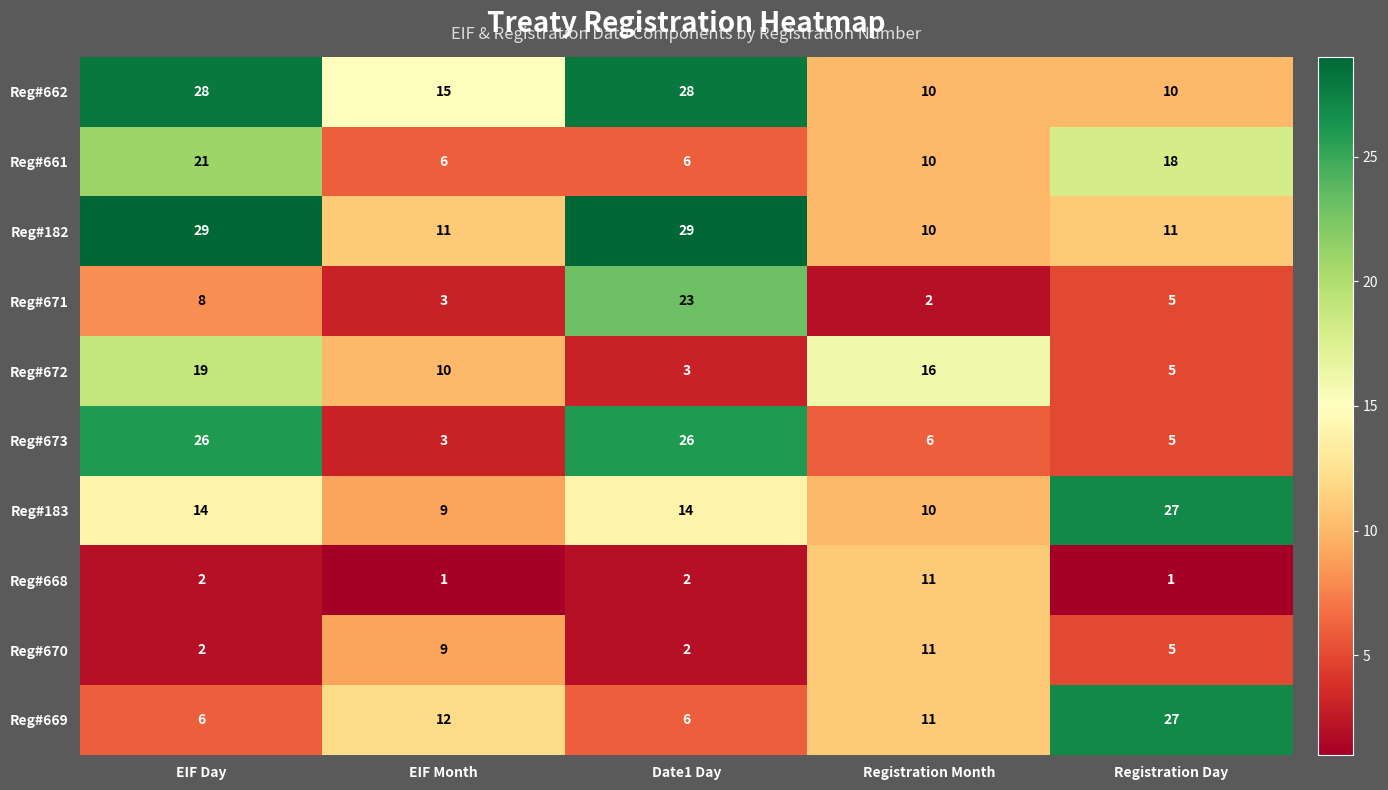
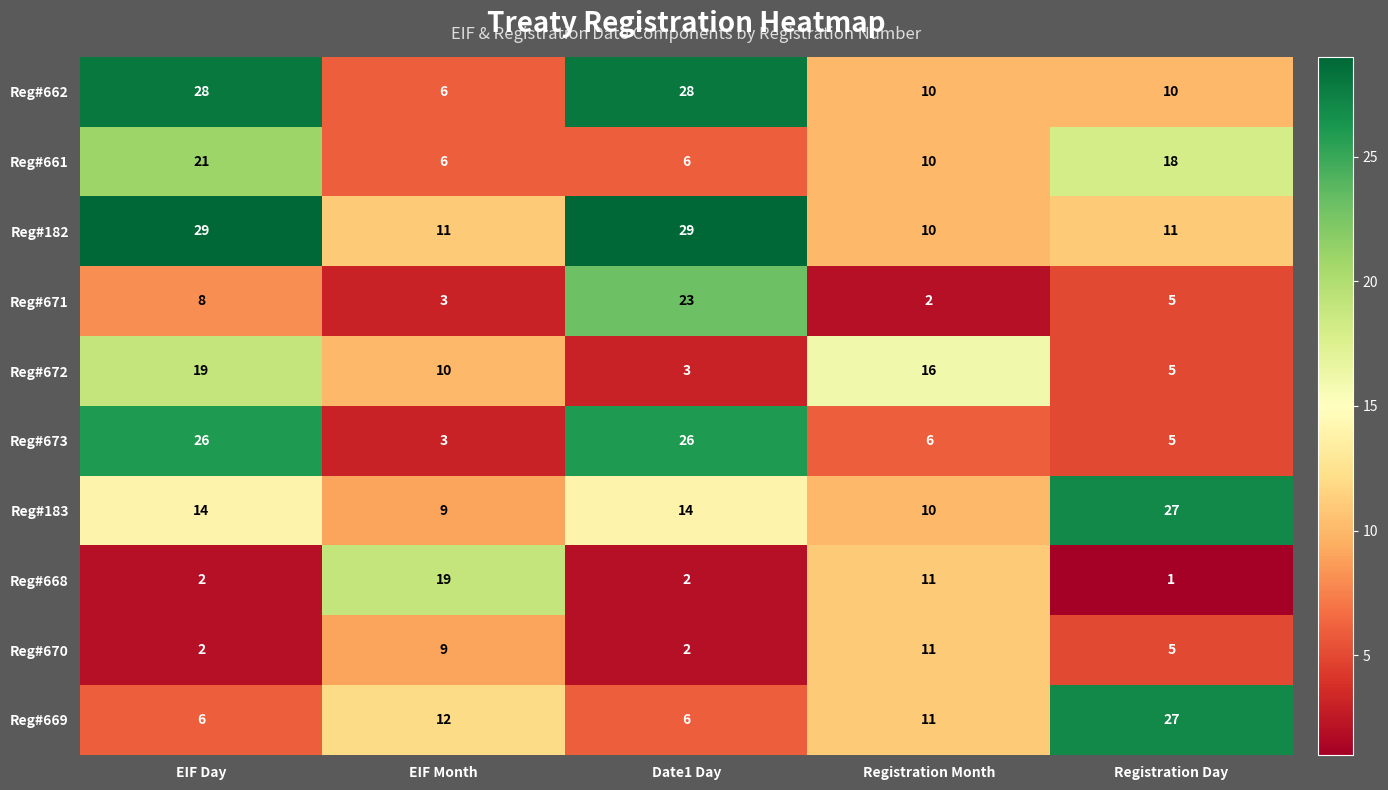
  {
    "Reg#662": {
      "EIF Day": 28,
-     "EIF Month": 15,
+     "EIF Month": 6,
      "Date1 Day": 28,
      "Registration Month": 10,
      "Registration Day": 10
    },
    "Reg#661": {
      "EIF Day": 21,
      "EIF Month": 6,
      "Date1 Day": 6,
      "Registration Month": 10,
      "Registration Day": 18
    },
    "Reg#182": {
      "EIF Day": 29,
      "EIF Month": 11,
      "Date1 Day": 29,
      "Registration Month": 10,
      "Registration Day": 11
    },
    "Reg#671": {
      "EIF Day": 8,
      "EIF Month": 3,
      "Date1 Day": 23,
      "Registration Month": 2,
      "Registration Day": 5
    },
    "Reg#672": {
      "EIF Day": 19,
      "EIF Month": 10,
      "Date1 Day": 3,
      "Registration Month": 16,
      "Registration Day": 5
    },
    "Reg#673": {
      "EIF Day": 26,
      "EIF Month": 3,
      "Date1 Day": 26,
      "Registration Month": 6,
      "Registration Day": 5
    },
    "Reg#183": {
      "EIF Day": 14,
      "EIF Month": 9,
      "Date1 Day": 14,
      "Registration Month": 10,
      "Registration Day": 27
    },
    "Reg#668": {
      "EIF Day": 2,
-     "EIF Month": 1,
+     "EIF Month": 19,
      "Date1 Day": 2,
      "Registration Month": 11,
      "Registration Day": 1
    },
    "Reg#670": {
      "EIF Day": 2,
      "EIF Month": 9,
      "Date1 Day": 2,
      "Registration Month": 11,
      "Registration Day": 5
    },
    "Reg#669": {
      "EIF Day": 6,
      "EIF Month": 12,
      "Date1 Day": 6,
      "Registration Month": 11,
      "Registration Day": 27
    }
  }
